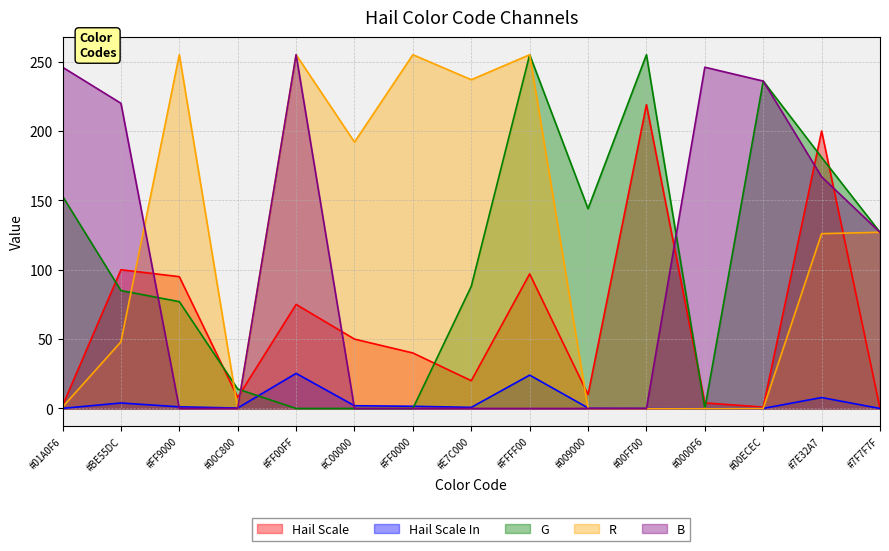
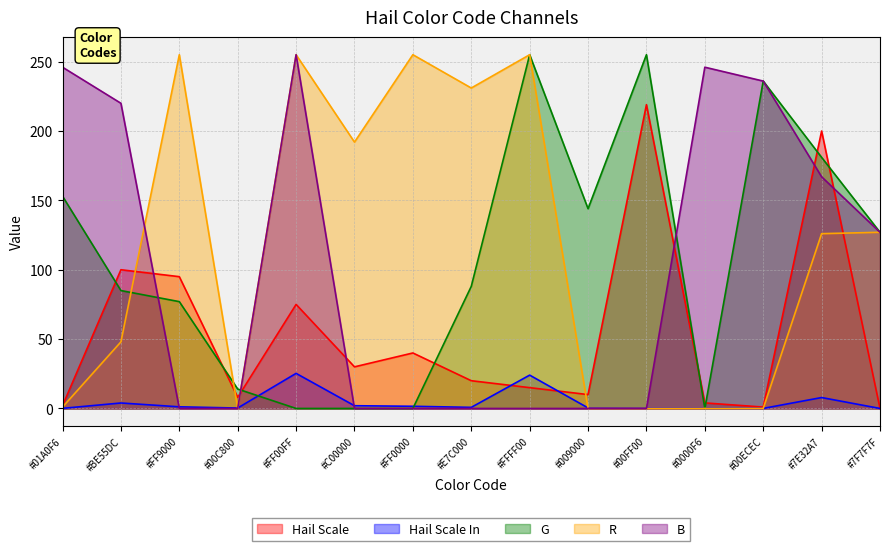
  {
    "Hail Scale": {
      "#BE55DC": 100,
      "#FF9000": 95,
      "#00C800": 8,
      "#FF00FF": 75,
-     "#C00000": 50,
+     "#C00000": 30,
      "#FF0000": 40,
      "#E7C000": 20,
-     "#FFFF00": 97,
+     "#FFFF00": 15,
      "#009000": 10,
      "#00FF00": 219,
      "#0000F6": 4,
      "#7E32A7": 200
    },
    "Hail Scale In": {
      "#BE55DC": 4,
      "#FF00FF": 25,
      "#C00000": 2,
      "#FFFF00": 24,
      "#7E32A7": 8
    },
    "G": {
      "#01A0F6": 153,
      "#BE55DC": 85,
      "#FF9000": 77,
      "#00C800": 14,
      "#FF00FF": 0,
      "#E7C000": 88,
      "#009000": 144,
      "#00FF00": 255,
      "#7E32A7": 181
    },
    "R": {
      "#BE55DC": 48,
      "#FF9000": 255,
      "#C00000": 192,
      "#FF0000": 255,
-     "#E7C000": 237,
+     "#E7C000": 231,
      "#7E32A7": 126
    },
    "B": {
      "#01A0F6": 246,
      "#BE55DC": 220,
      "#FFFF00": 0,
      "#0000F6": 246,
      "#7E32A7": 167
    }
  }
